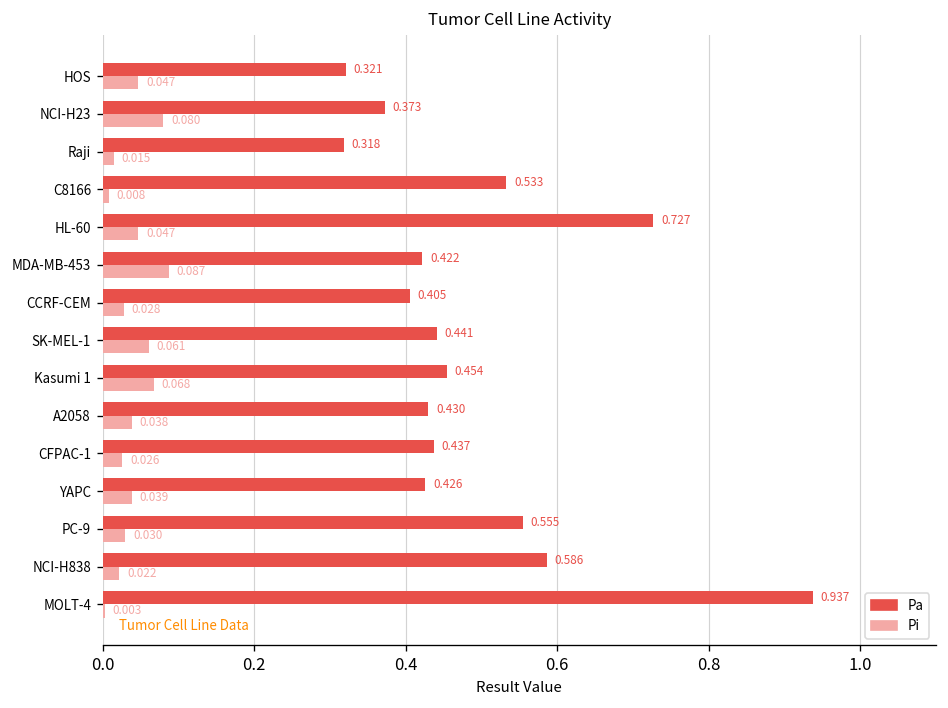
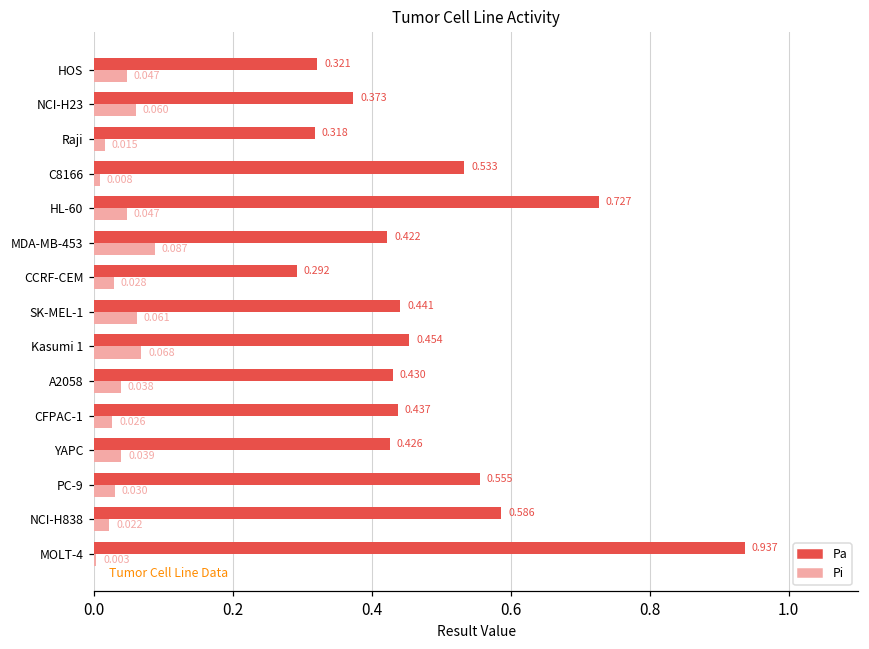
  {
    "Pa": {
      "HOS": 0.321,
      "NCI-H23": 0.373,
      "Raji": 0.318,
      "C8166": 0.533,
      "HL-60": 0.727,
      "MDA-MB-453": 0.422,
-     "CCRF-CEM": 0.405,
+     "CCRF-CEM": 0.292,
      "SK-MEL-1": 0.441,
      "Kasumi 1": 0.454,
      "A2058": 0.430,
      "CFPAC-1": 0.437,
      "YAPC": 0.426,
      "PC-9": 0.555,
      "NCI-H838": 0.586,
      "MOLT-4": 0.937
    },
    "Pi": {
      "HOS": 0.047,
-     "NCI-H23": 0.080,
+     "NCI-H23": 0.060,
      "Raji": 0.015,
      "C8166": 0.008,
      "HL-60": 0.047,
      "MDA-MB-453": 0.087,
      "CCRF-CEM": 0.028,
      "SK-MEL-1": 0.061,
      "Kasumi 1": 0.068,
      "A2058": 0.038,
      "CFPAC-1": 0.026,
      "YAPC": 0.039,
      "PC-9": 0.030,
      "NCI-H838": 0.022,
      "MOLT-4": 0.003
    }
  }
